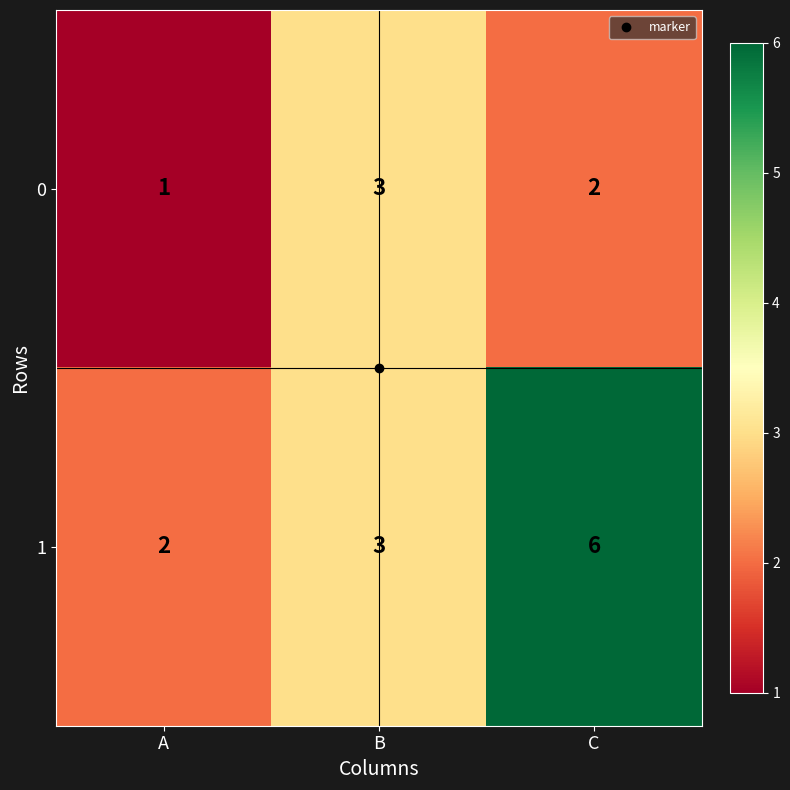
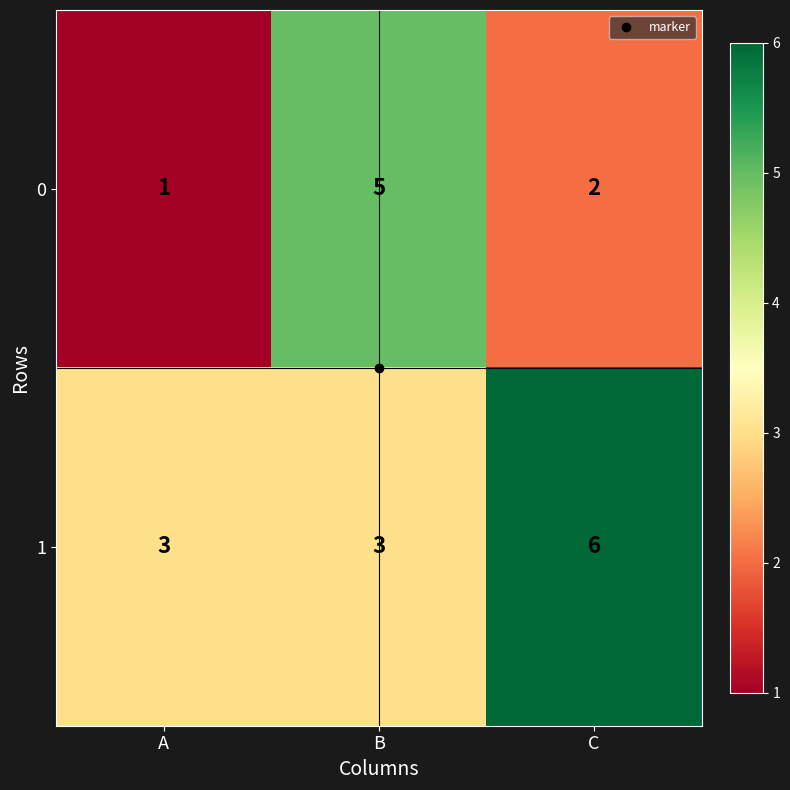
  {
    "0": {
      "A": 1,
-     "B": 3,
+     "B": 5,
      "C": 2
    },
    "1": {
-     "A": 2,
+     "A": 3,
      "B": 3,
      "C": 6
    }
  }
